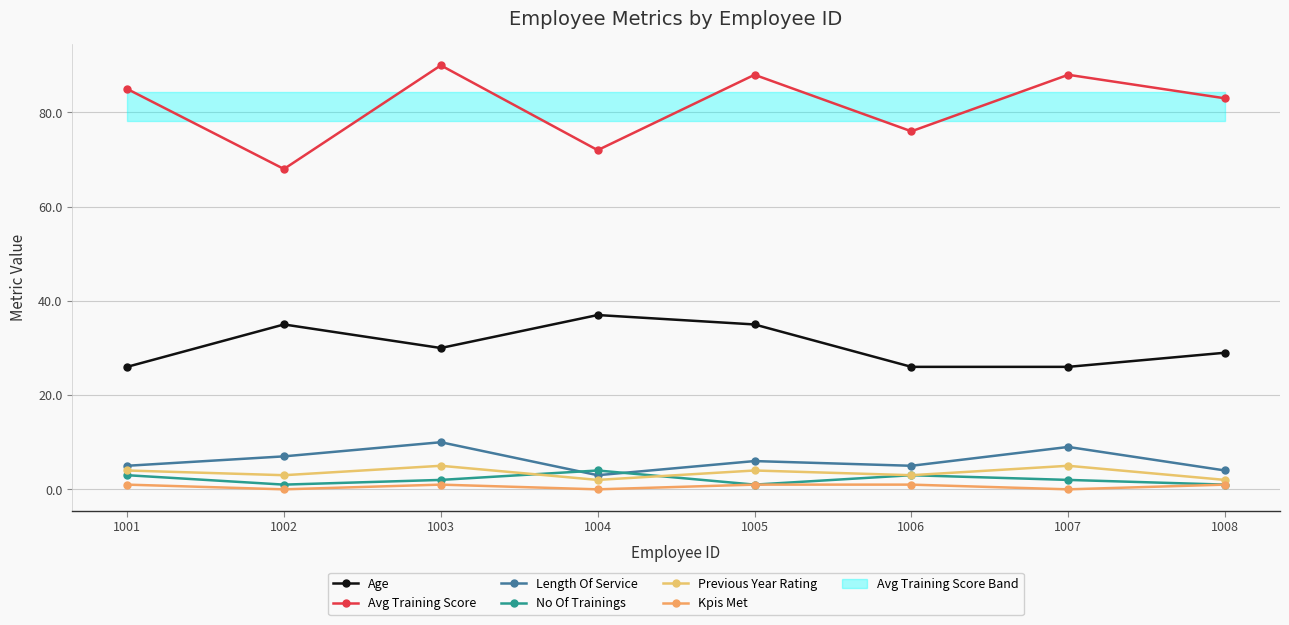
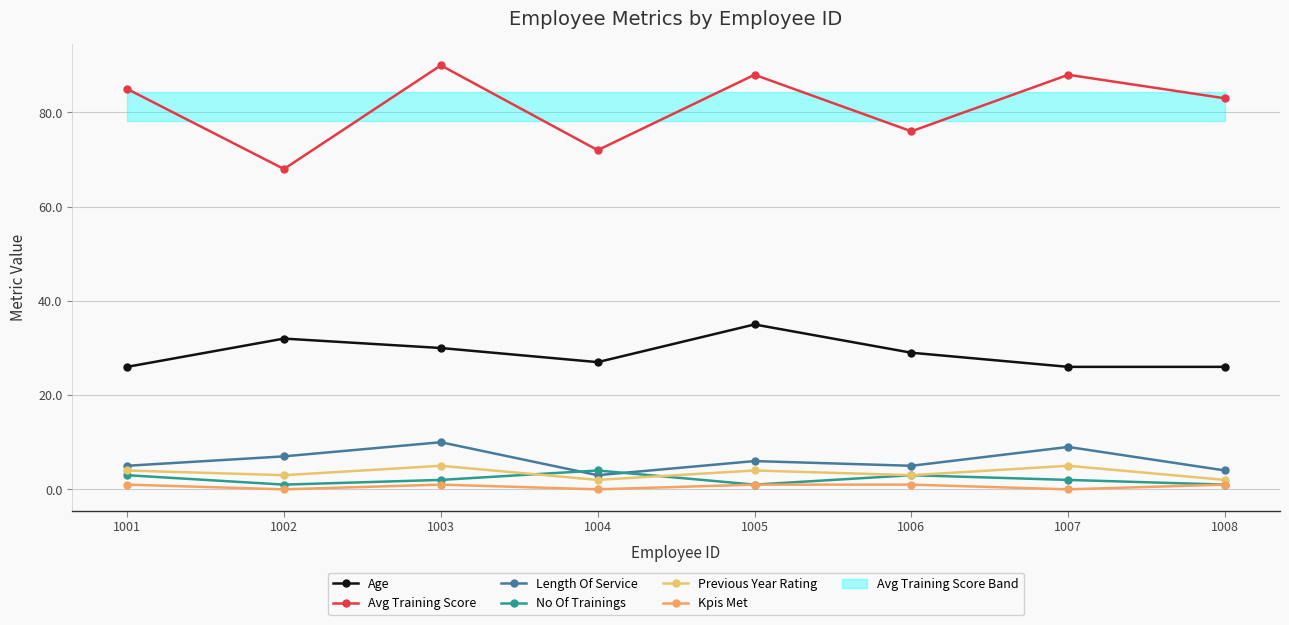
  {
    "Age": {
      "1001": 26,
-     "1002": 35,
+     "1002": 32,
      "1003": 30,
-     "1004": 37,
+     "1004": 27,
      "1005": 35,
-     "1006": 26,
+     "1006": 29,
      "1007": 26,
-     "1008": 29
+     "1008": 26
    },
    "Avg Training Score Band": {
      "1001": 84,
      "1002": 84,
      "1003": 84,
      "1004": 84,
      "1005": 84,
      "1006": 84,
      "1007": 84,
      "1008": 84
    },
    "Avg Training Score": {
      "1001": 85,
      "1002": 68,
      "1003": 90,
      "1004": 72,
      "1005": 88,
      "1006": 76,
      "1007": 88,
      "1008": 83
    }
  }
